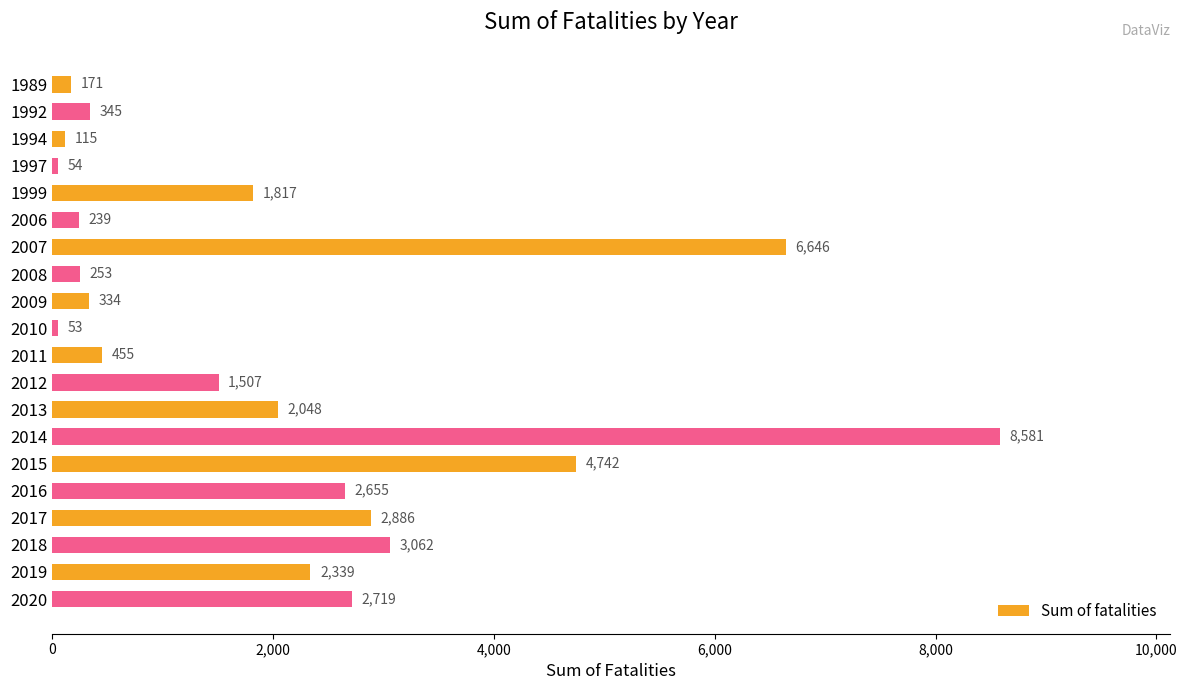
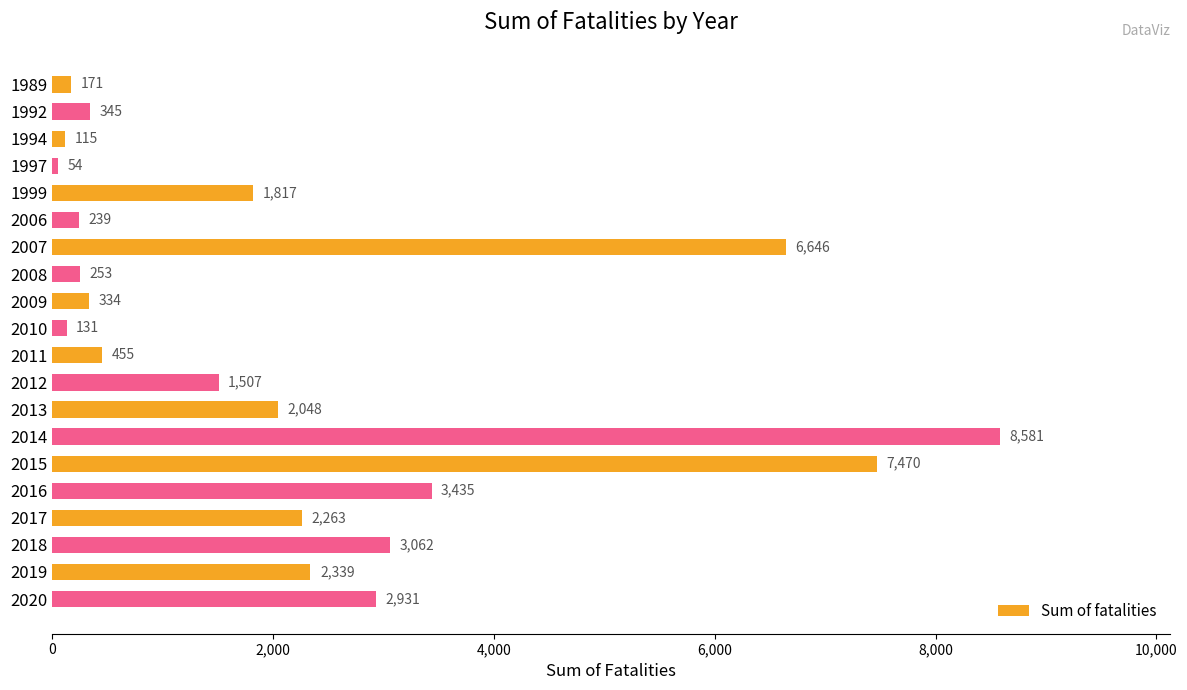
  {
    "1989": "171",
    "1992": "345",
    "1994": "115",
    "1997": "54",
    "1999": "1,817",
    "2006": "239",
    "2007": "6,646",
    "2008": "253",
    "2009": "334",
-   "2010": "53",
+   "2010": "131",
    "2011": "455",
    "2012": "1,507",
    "2013": "2,048",
    "2014": "8,581",
-   "2015": "4,742",
-   "2016": "2,655",
-   "2017": "2,886",
+   "2015": "7,470",
+   "2016": "3,435",
+   "2017": "2,263",
    "2018": "3,062",
    "2019": "2,339",
-   "2020": "2,719"
+   "2020": "2,931"
  }
